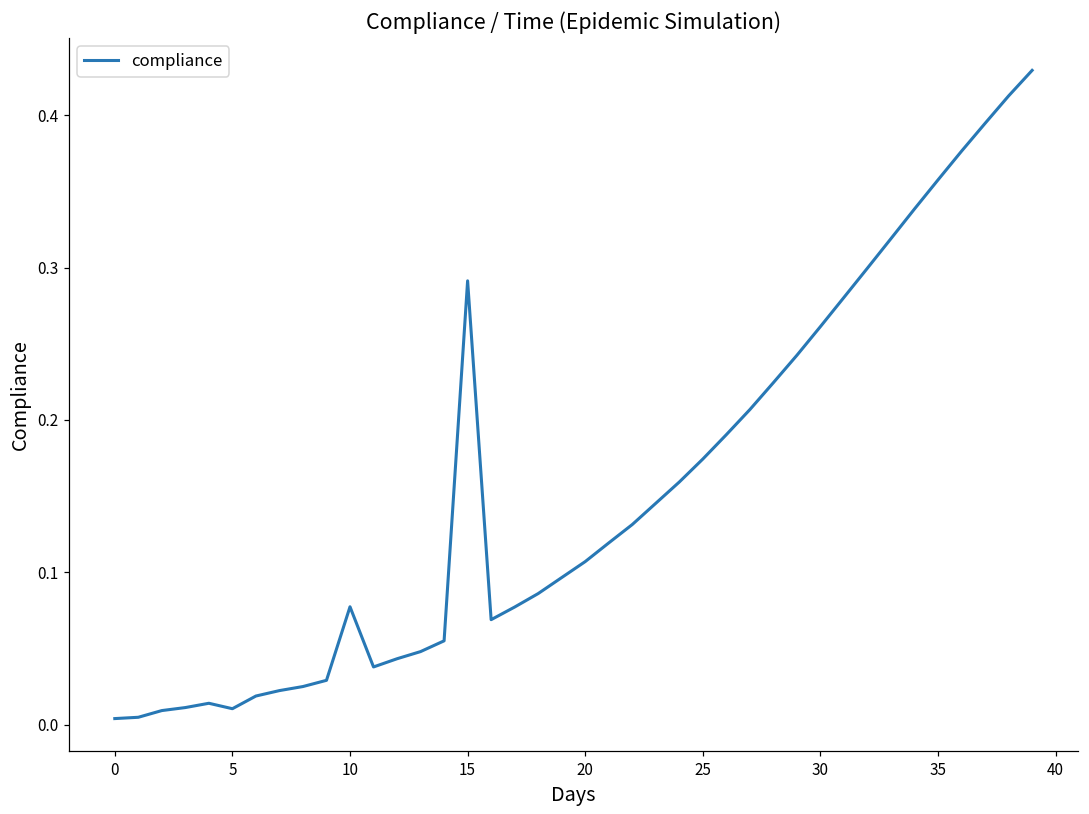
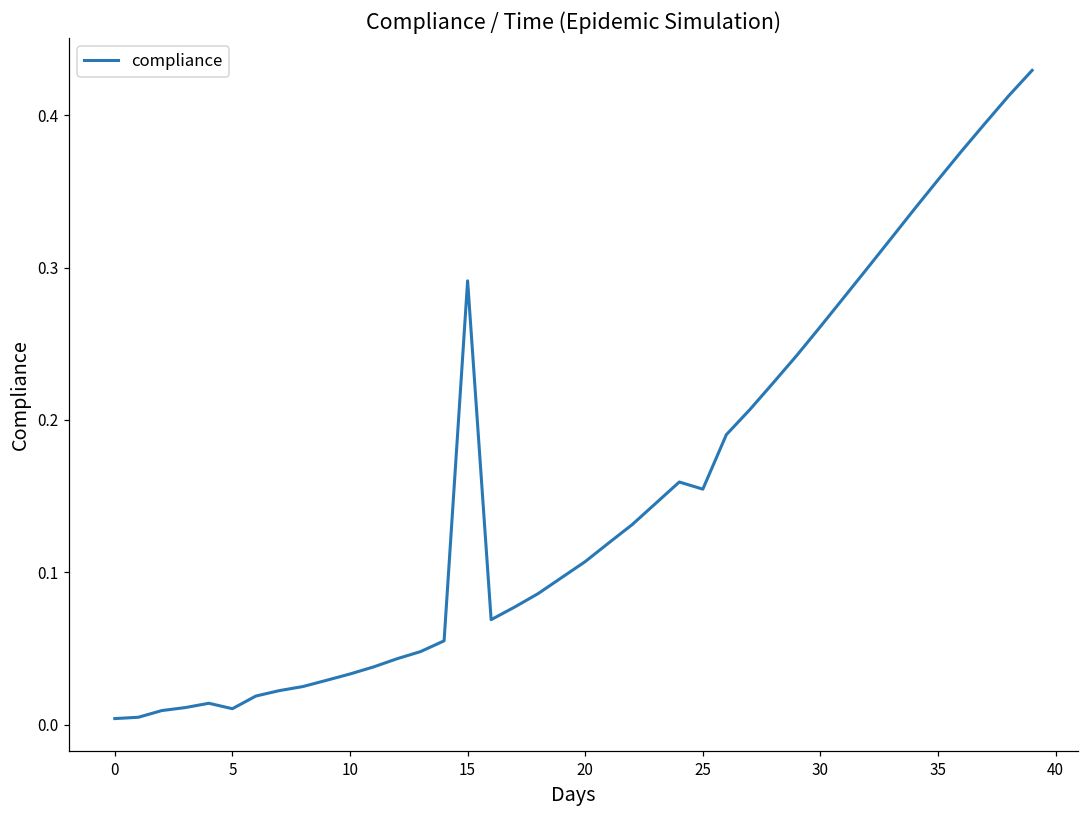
  {
    "0": 0.004,
    "5": 0.010,
-   "10": 0.077,
+   "10": 0.033,
    "15": 0.291,
    "20": 0.107,
-   "25": 0.174,
+   "25": 0.155,
    "30": 0.261,
    "35": 0.358
  }
